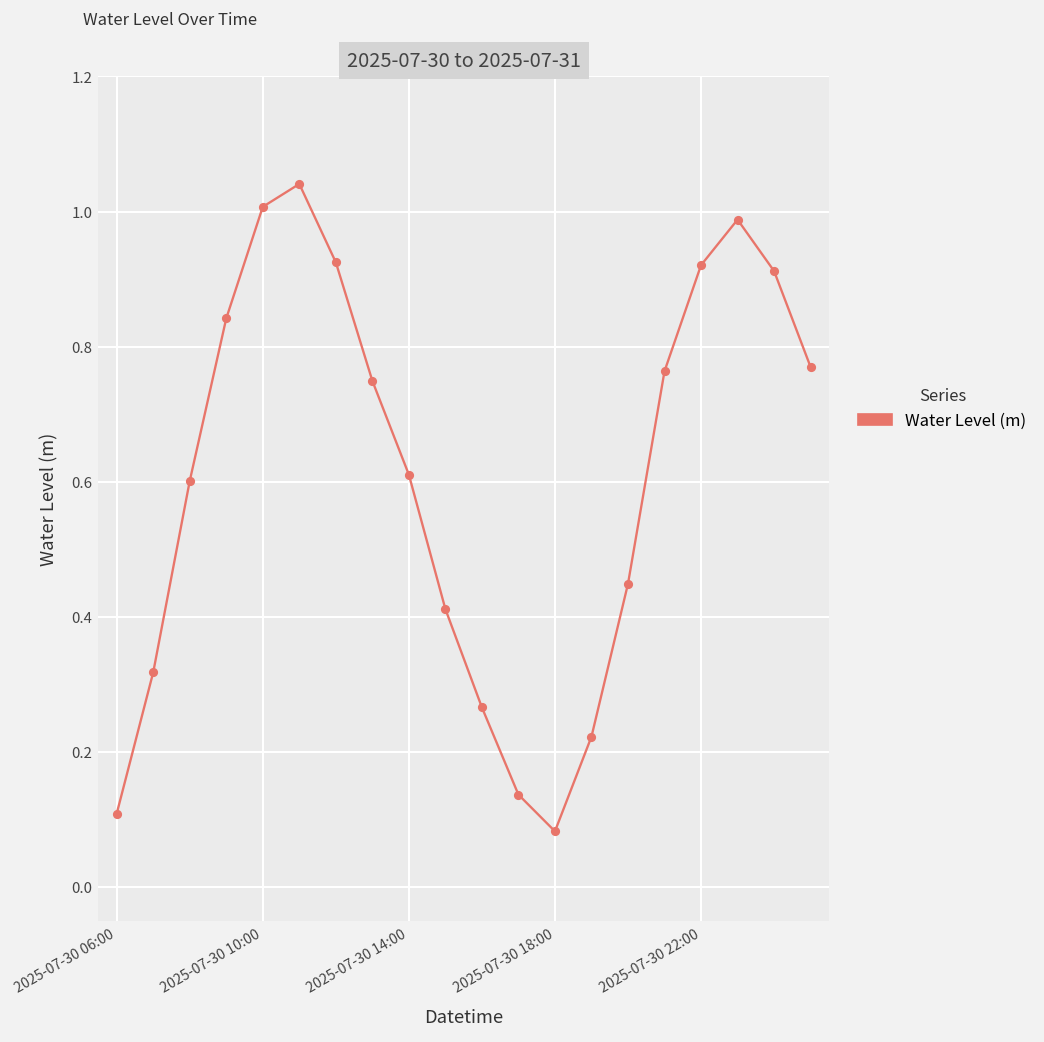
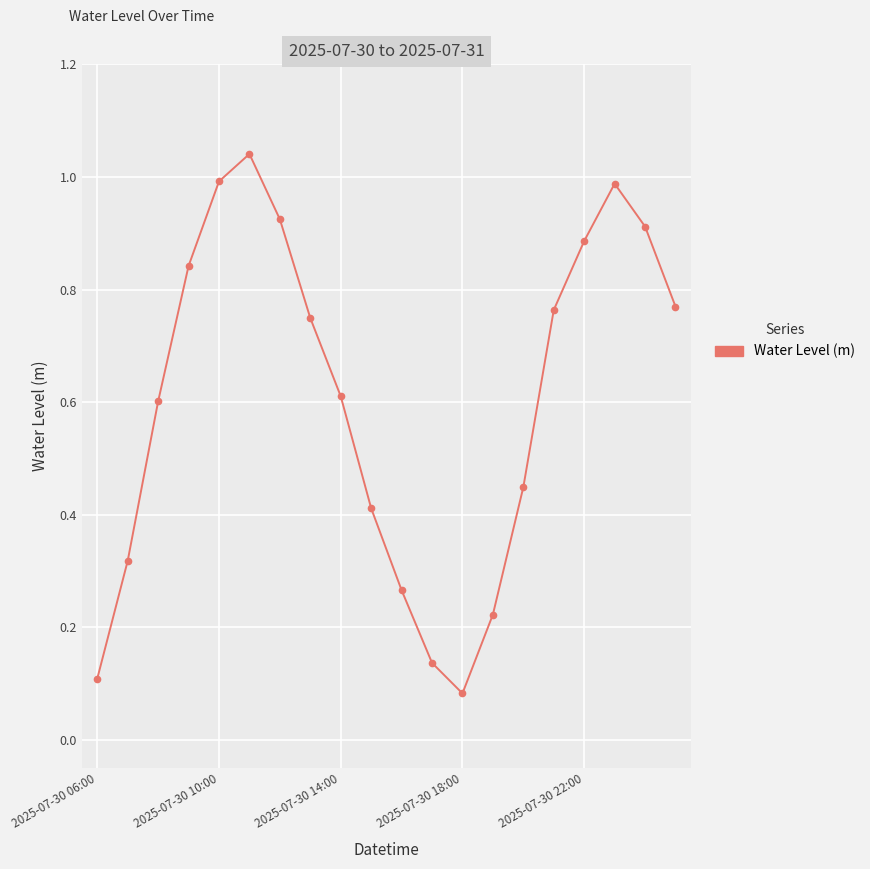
  {
    "2025-07-30 06:00": 0.11,
-   "2025-07-30 10:00": 1.01,
+   "2025-07-30 10:00": 0.99,
    "2025-07-30 14:00": 0.61,
    "2025-07-30 18:00": 0.08,
-   "2025-07-30 22:00": 0.92
+   "2025-07-30 22:00": 0.89
  }
